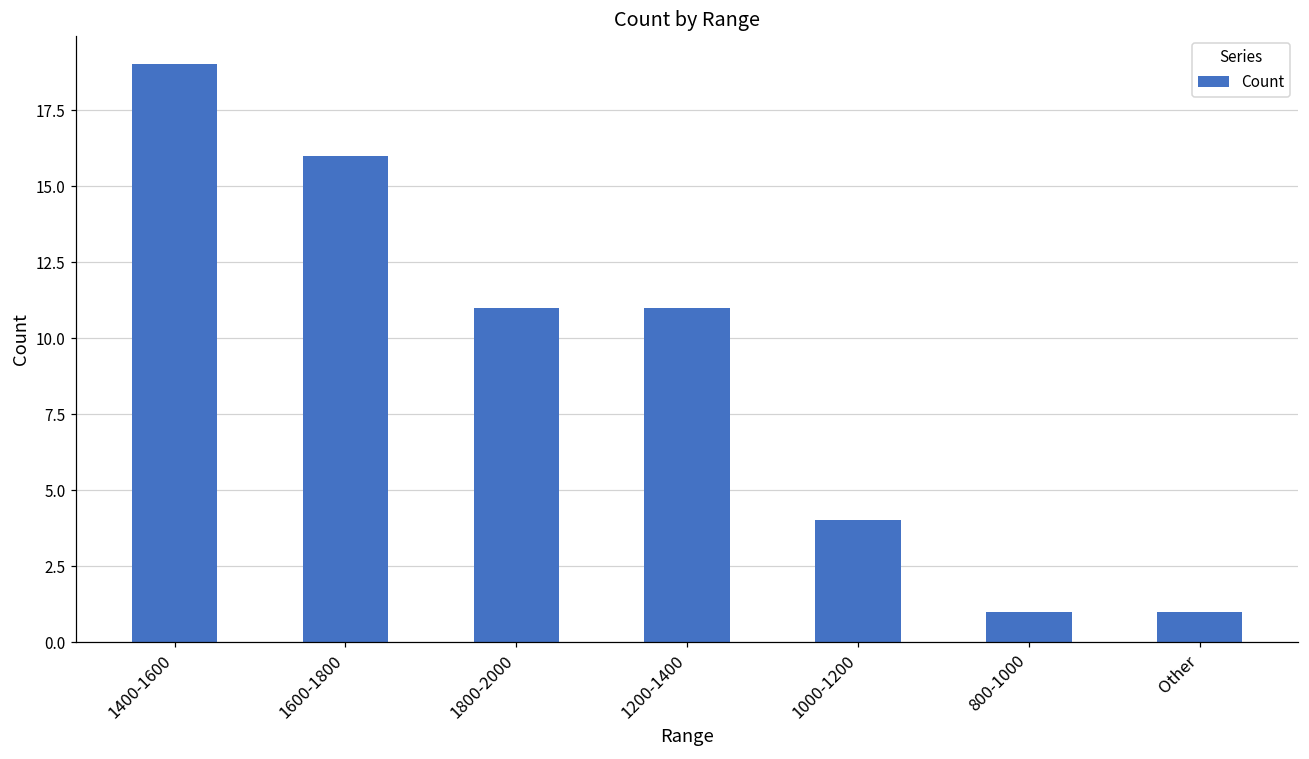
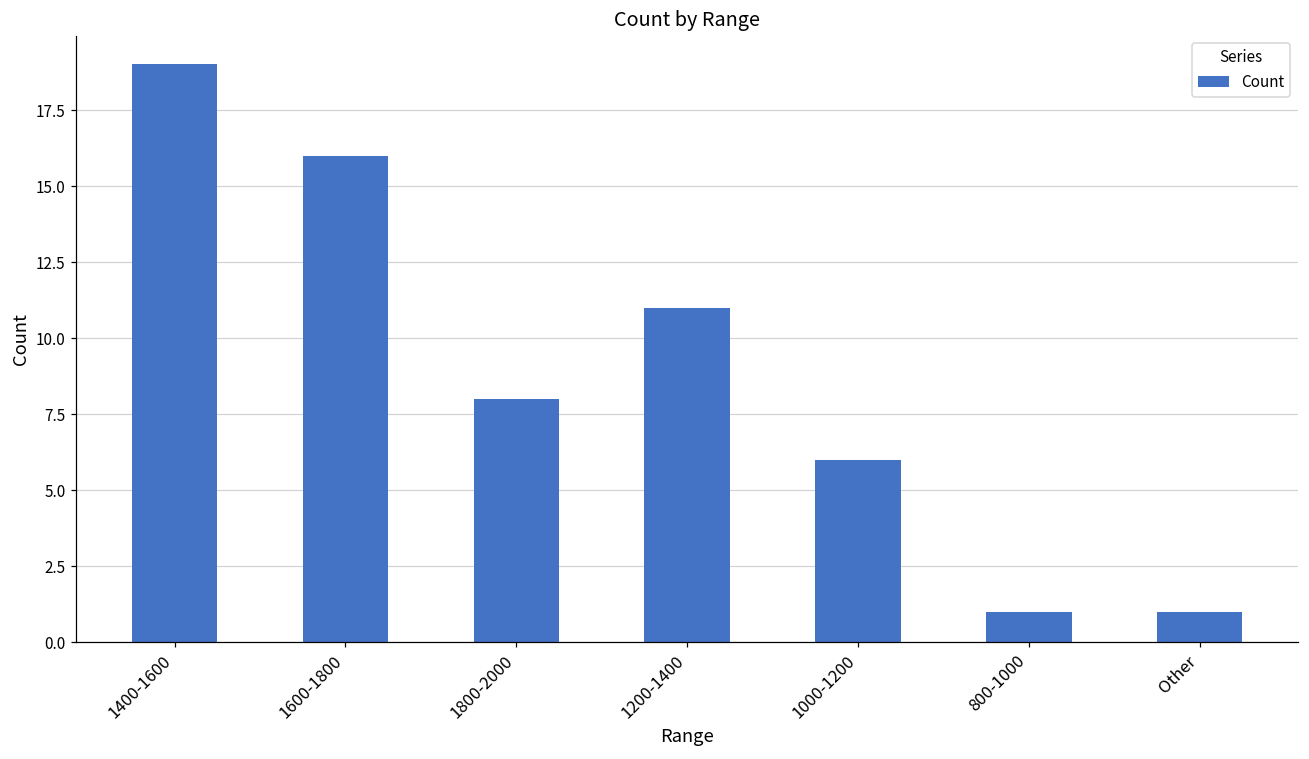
  {
    "1400-1600": 19,
    "1600-1800": 16,
-   "1800-2000": 11,
+   "1800-2000": 8,
    "1200-1400": 11,
-   "1000-1200": 4,
+   "1000-1200": 6,
    "800-1000": 1,
    "Other": 1
  }
